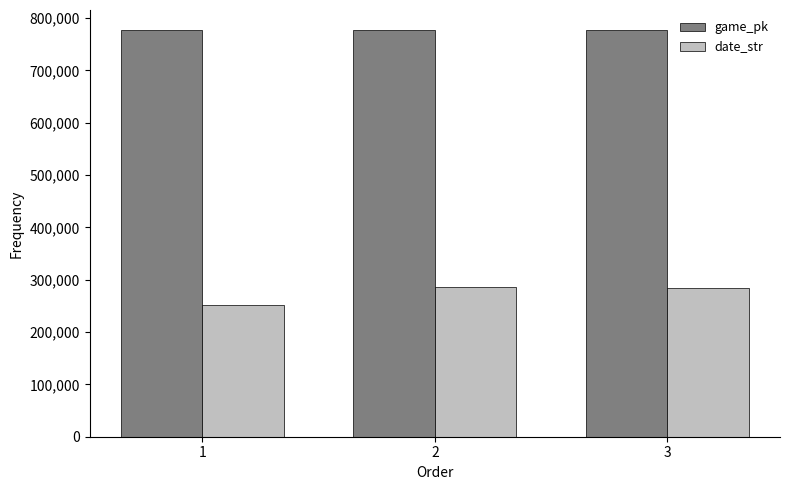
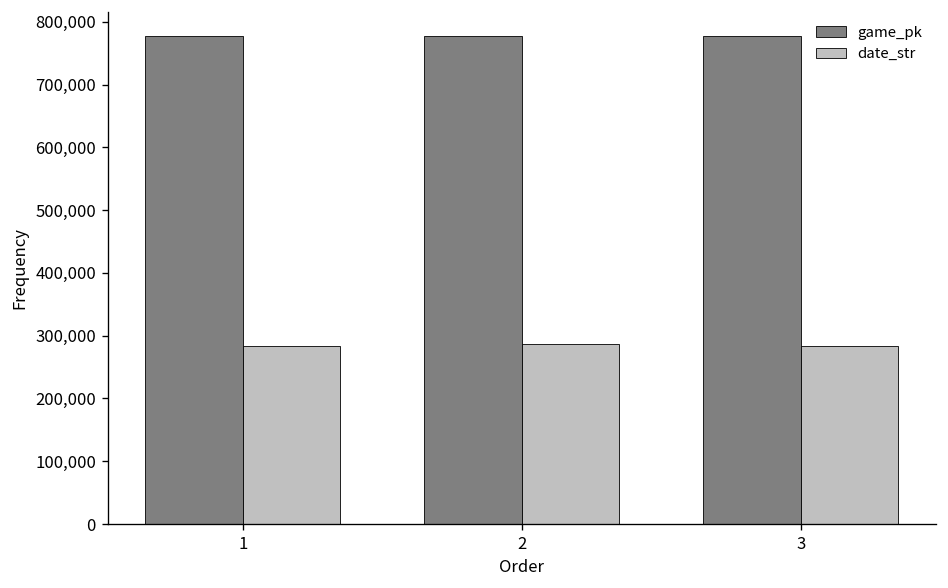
  {
    "game_pk": {
      "1": "780,000",
      "2": "780,000",
      "3": "780,000"
    },
    "date_str": {
-     "1": "250,000",
+     "1": "280,000",
      "2": "290,000",
      "3": "280,000"
    }
  }
